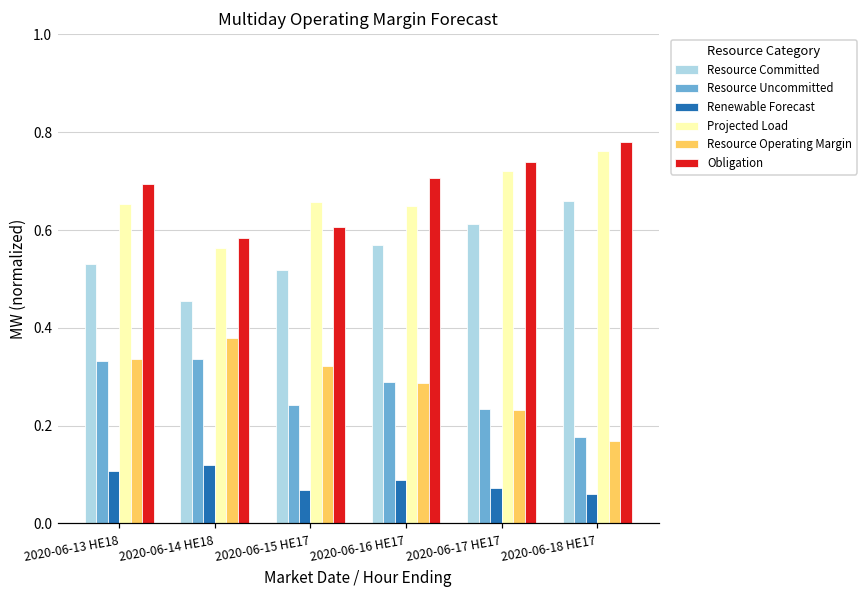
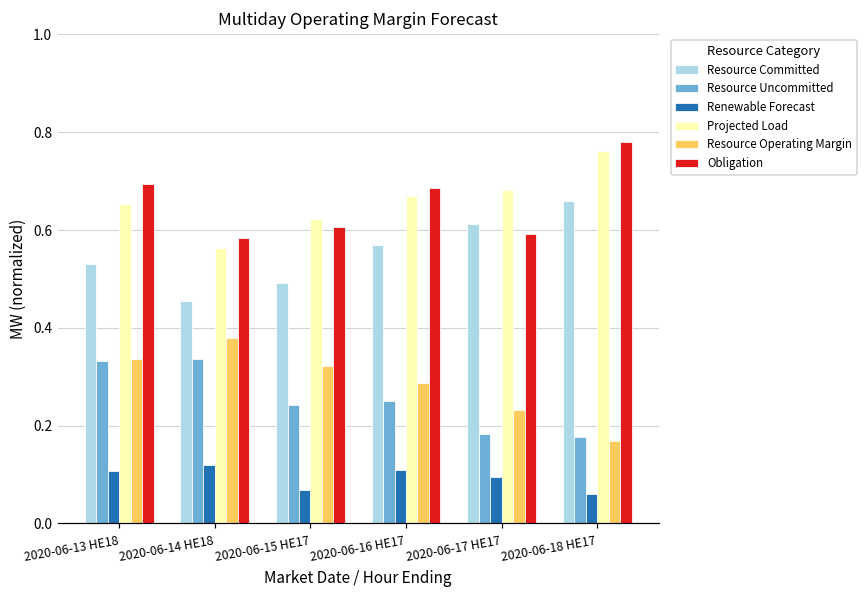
  {
    "Resource Committed": {
      "2020-06-13 HE18": 0.53,
      "2020-06-14 HE18": 0.46,
-     "2020-06-15 HE17": 0.52,
+     "2020-06-15 HE17": 0.49,
      "2020-06-16 HE17": 0.57,
      "2020-06-17 HE17": 0.61,
      "2020-06-18 HE17": 0.66
    },
    "Resource Uncommitted": {
      "2020-06-13 HE18": 0.33,
      "2020-06-14 HE18": 0.34,
      "2020-06-15 HE17": 0.24,
-     "2020-06-16 HE17": 0.29,
-     "2020-06-17 HE17": 0.23,
+     "2020-06-16 HE17": 0.25,
+     "2020-06-17 HE17": 0.18,
      "2020-06-18 HE17": 0.18
    },
    "Renewable Forecast": {
      "2020-06-13 HE18": 0.11,
      "2020-06-14 HE18": 0.12,
      "2020-06-15 HE17": 0.07,
-     "2020-06-16 HE17": 0.09,
-     "2020-06-17 HE17": 0.07,
+     "2020-06-16 HE17": 0.11,
+     "2020-06-17 HE17": 0.09,
      "2020-06-18 HE17": 0.06
    },
    "Projected Load": {
      "2020-06-13 HE18": 0.65,
      "2020-06-14 HE18": 0.56,
-     "2020-06-15 HE17": 0.66,
-     "2020-06-16 HE17": 0.65,
-     "2020-06-17 HE17": 0.72,
+     "2020-06-15 HE17": 0.62,
+     "2020-06-16 HE17": 0.67,
+     "2020-06-17 HE17": 0.68,
      "2020-06-18 HE17": 0.76
    },
    "Resource Operating Margin": {
      "2020-06-13 HE18": 0.34,
      "2020-06-14 HE18": 0.38,
      "2020-06-15 HE17": 0.32,
      "2020-06-16 HE17": 0.29,
      "2020-06-17 HE17": 0.23,
      "2020-06-18 HE17": 0.17
    },
    "Obligation": {
      "2020-06-13 HE18": 0.69,
      "2020-06-14 HE18": 0.58,
      "2020-06-15 HE17": 0.61,
-     "2020-06-16 HE17": 0.71,
-     "2020-06-17 HE17": 0.74,
+     "2020-06-16 HE17": 0.69,
+     "2020-06-17 HE17": 0.59,
      "2020-06-18 HE17": 0.78
    }
  }
